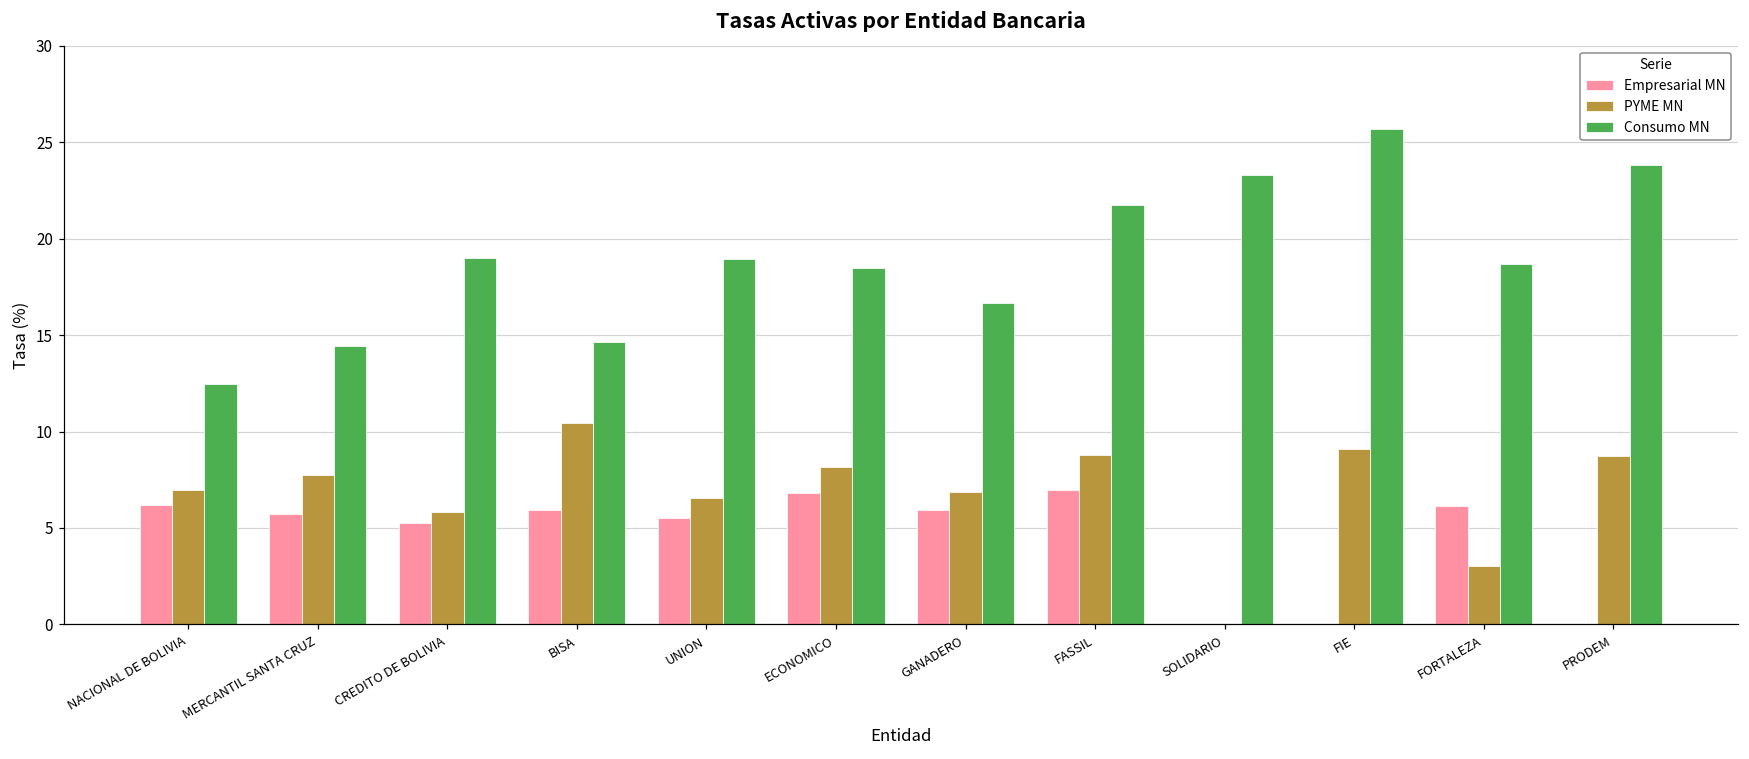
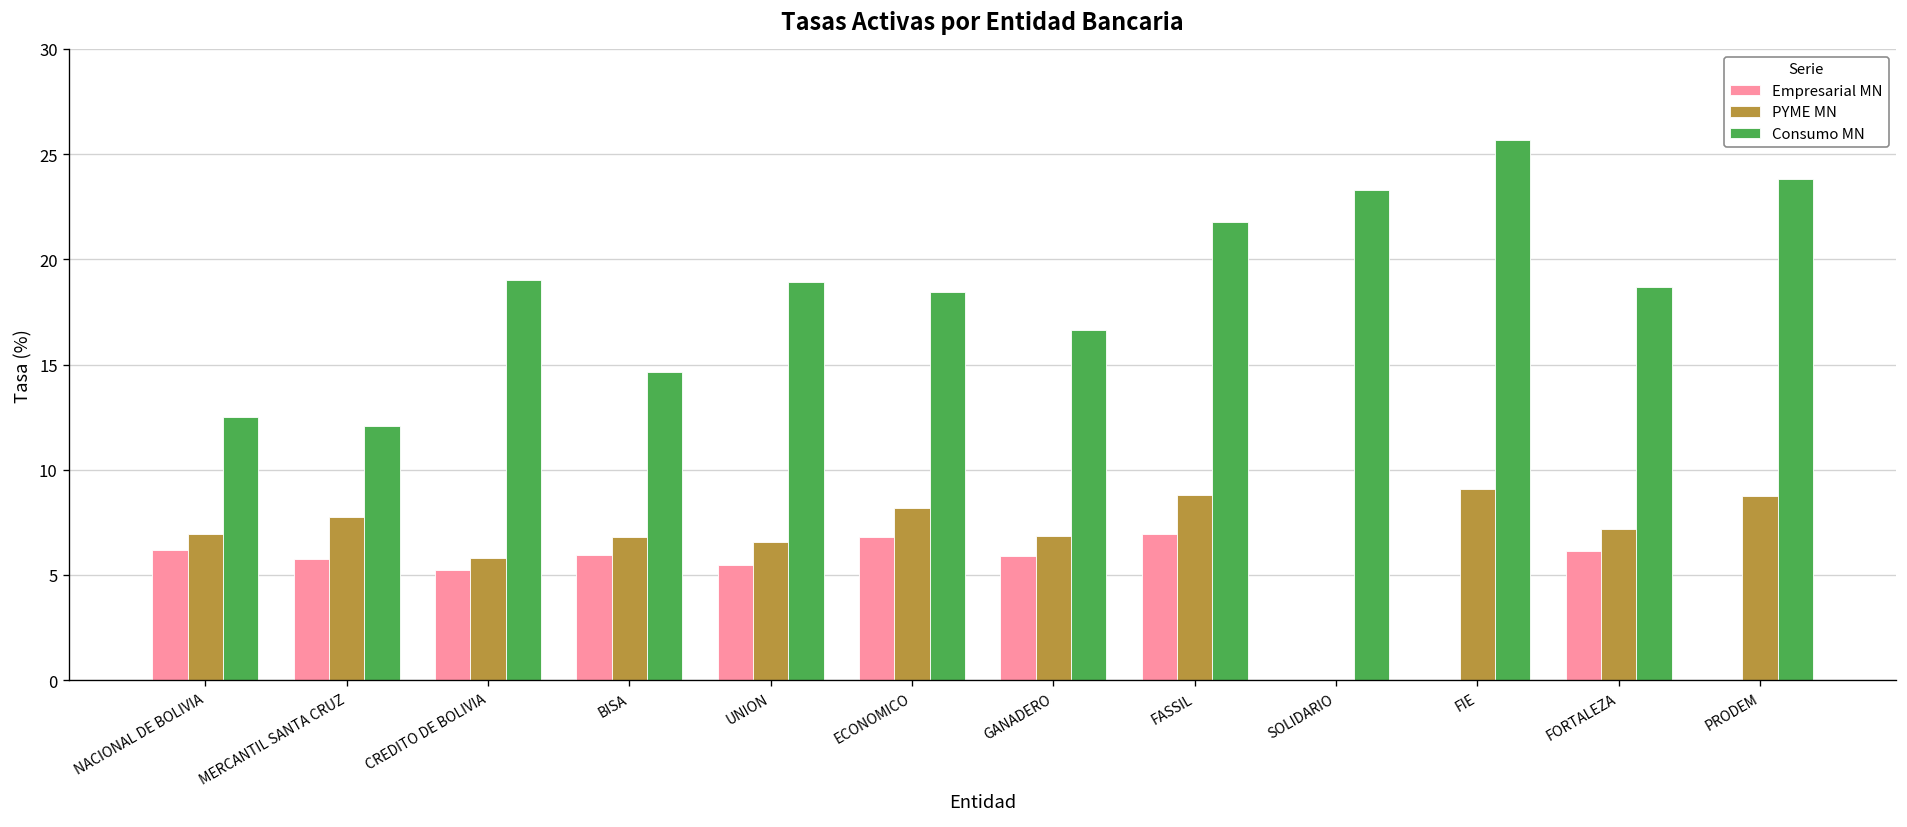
  {
    "Empresarial MN": {
      "NACIONAL DE BOLIVIA": 6.2,
      "MERCANTIL SANTA CRUZ": 5.7,
      "CREDITO DE BOLIVIA": 5.2,
      "BISA": 6.0,
      "UNION": 5.5,
      "ECONOMICO": 6.8,
      "GANADERO": 5.9,
      "FASSIL": 7.0,
      "SOLIDARIO": 0.0,
      "FIE": 0.0,
      "FORTALEZA": 6.1,
      "PRODEM": 0.0
    },
    "PYME MN": {
      "NACIONAL DE BOLIVIA": 6.9,
      "MERCANTIL SANTA CRUZ": 7.7,
      "CREDITO DE BOLIVIA": 5.8,
-     "BISA": 10.4,
+     "BISA": 6.8,
      "UNION": 6.6,
      "ECONOMICO": 8.2,
      "GANADERO": 6.8,
      "FASSIL": 8.8,
      "SOLIDARIO": 0.0,
      "FIE": 9.1,
-     "FORTALEZA": 3.1,
+     "FORTALEZA": 7.2,
      "PRODEM": 8.7
    },
    "Consumo MN": {
      "NACIONAL DE BOLIVIA": 12.5,
-     "MERCANTIL SANTA CRUZ": 14.4,
+     "MERCANTIL SANTA CRUZ": 12.1,
      "CREDITO DE BOLIVIA": 19.0,
      "BISA": 14.6,
      "UNION": 18.9,
      "ECONOMICO": 18.5,
      "GANADERO": 16.6,
      "FASSIL": 21.8,
      "SOLIDARIO": 23.3,
      "FIE": 25.7,
      "FORTALEZA": 18.7,
      "PRODEM": 23.8
    }
  }
